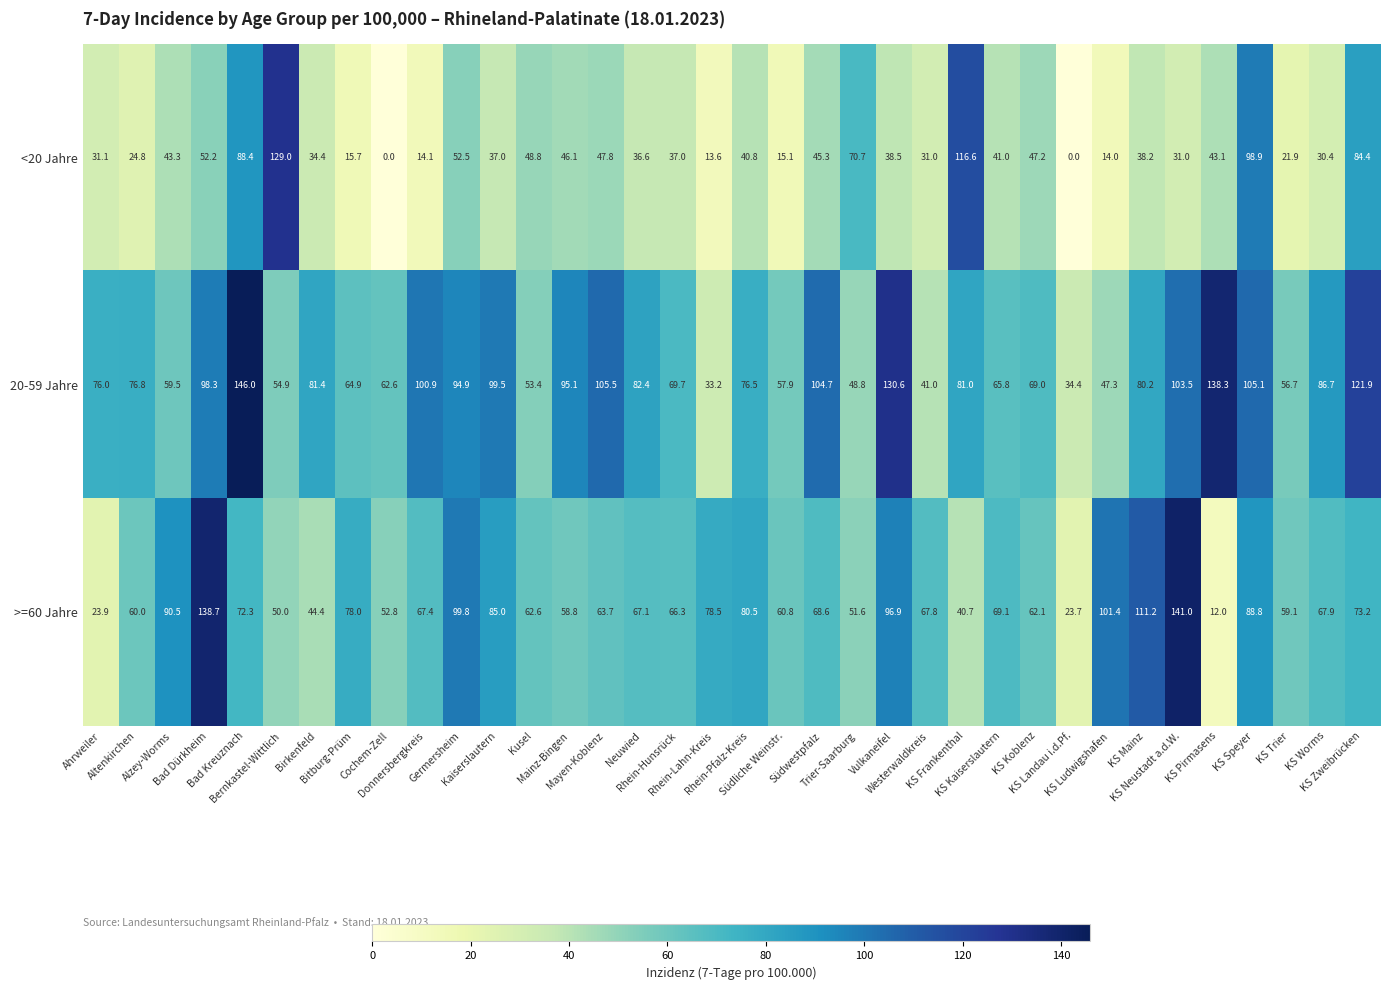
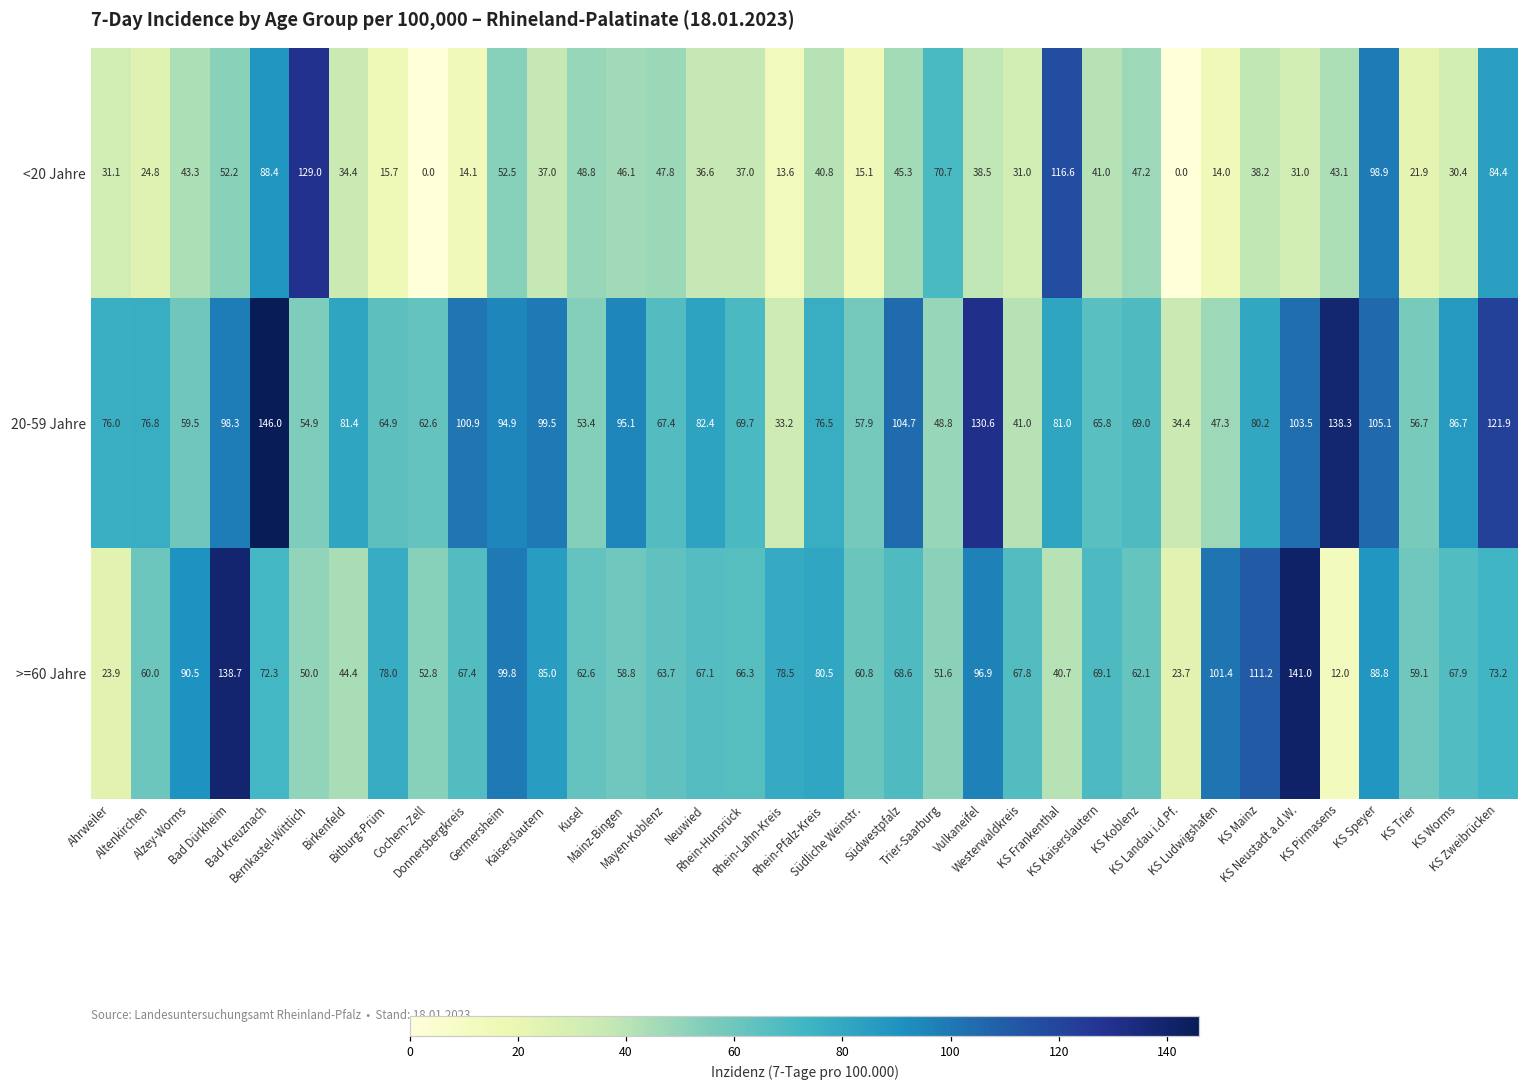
  {
    "<20 Jahre": {
      "Ahrweiler": 31.1,
      "Altenkirchen": 24.8,
      "Alzey-Worms": 43.3,
      "Bad Dürkheim": 52.2,
      "Bad Kreuznach": 88.4,
      "Bernkastel-Wittlich": 129.0,
      "Birkenfeld": 34.4,
      "Bitburg-Prüm": 15.7,
      "Cochem-Zell": 0.0,
      "Donnersbergkreis": 14.1,
      "Germersheim": 52.5,
      "Kaiserslautern": 37.0,
      "Kusel": 48.8,
      "Mainz-Bingen": 46.1,
      "Mayen-Koblenz": 47.8,
      "Neuwied": 36.6,
      "Rhein-Hunsrück": 37.0,
      "Rhein-Lahn-Kreis": 13.6,
      "Rhein-Pfalz-Kreis": 40.8,
      "Südliche Weinstr.": 15.1,
      "Südwestpfalz": 45.3,
      "Trier-Saarburg": 70.7,
      "Vulkaneifel": 38.5,
      "Westerwaldkreis": 31.0,
      "KS Frankenthal": 116.6,
      "KS Kaiserslautern": 41.0,
      "KS Koblenz": 47.2,
      "KS Landau i.d.Pf.": 0.0,
      "KS Ludwigshafen": 14.0,
      "KS Mainz": 38.2,
      "KS Neustadt a.d.W.": 31.0,
      "KS Pirmasens": 43.1,
      "KS Speyer": 98.9,
      "KS Trier": 21.9,
      "KS Worms": 30.4,
      "KS Zweibrücken": 84.4
    },
    "20-59 Jahre": {
      "Ahrweiler": 76.0,
      "Altenkirchen": 76.8,
      "Alzey-Worms": 59.5,
      "Bad Dürkheim": 98.3,
      "Bad Kreuznach": 146.0,
      "Bernkastel-Wittlich": 54.9,
      "Birkenfeld": 81.4,
      "Bitburg-Prüm": 64.9,
      "Cochem-Zell": 62.6,
      "Donnersbergkreis": 100.9,
      "Germersheim": 94.9,
      "Kaiserslautern": 99.5,
      "Kusel": 53.4,
      "Mainz-Bingen": 95.1,
-     "Mayen-Koblenz": 105.5,
+     "Mayen-Koblenz": 67.4,
      "Neuwied": 82.4,
      "Rhein-Hunsrück": 69.7,
      "Rhein-Lahn-Kreis": 33.2,
      "Rhein-Pfalz-Kreis": 76.5,
      "Südliche Weinstr.": 57.9,
      "Südwestpfalz": 104.7,
      "Trier-Saarburg": 48.8,
      "Vulkaneifel": 130.6,
      "Westerwaldkreis": 41.0,
      "KS Frankenthal": 81.0,
      "KS Kaiserslautern": 65.8,
      "KS Koblenz": 69.0,
      "KS Landau i.d.Pf.": 34.4,
      "KS Ludwigshafen": 47.3,
      "KS Mainz": 80.2,
      "KS Neustadt a.d.W.": 103.5,
      "KS Pirmasens": 138.3,
      "KS Speyer": 105.1,
      "KS Trier": 56.7,
      "KS Worms": 86.7,
      "KS Zweibrücken": 121.9
    },
    ">=60 Jahre": {
      "Ahrweiler": 23.9,
      "Altenkirchen": 60.0,
      "Alzey-Worms": 90.5,
      "Bad Dürkheim": 138.7,
      "Bad Kreuznach": 72.3,
      "Bernkastel-Wittlich": 50.0,
      "Birkenfeld": 44.4,
      "Bitburg-Prüm": 78.0,
      "Cochem-Zell": 52.8,
      "Donnersbergkreis": 67.4,
      "Germersheim": 99.8,
      "Kaiserslautern": 85.0,
      "Kusel": 62.6,
      "Mainz-Bingen": 58.8,
      "Mayen-Koblenz": 63.7,
      "Neuwied": 67.1,
      "Rhein-Hunsrück": 66.3,
      "Rhein-Lahn-Kreis": 78.5,
      "Rhein-Pfalz-Kreis": 80.5,
      "Südliche Weinstr.": 60.8,
      "Südwestpfalz": 68.6,
      "Trier-Saarburg": 51.6,
      "Vulkaneifel": 96.9,
      "Westerwaldkreis": 67.8,
      "KS Frankenthal": 40.7,
      "KS Kaiserslautern": 69.1,
      "KS Koblenz": 62.1,
      "KS Landau i.d.Pf.": 23.7,
      "KS Ludwigshafen": 101.4,
      "KS Mainz": 111.2,
      "KS Neustadt a.d.W.": 141.0,
      "KS Pirmasens": 12.0,
      "KS Speyer": 88.8,
      "KS Trier": 59.1,
      "KS Worms": 67.9,
      "KS Zweibrücken": 73.2
    }
  }
